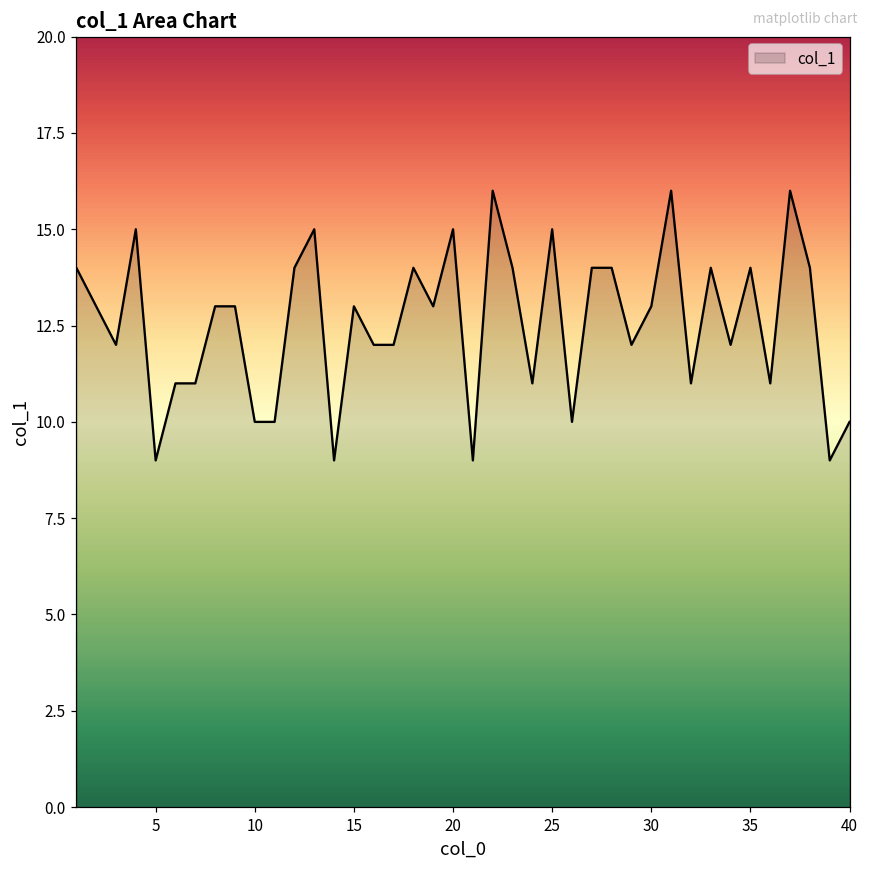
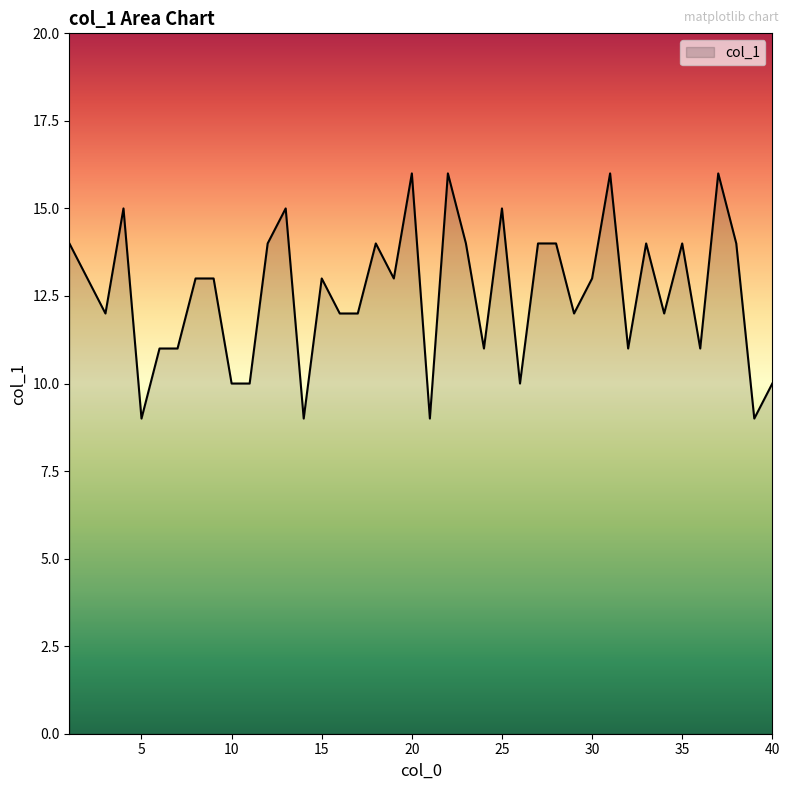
  {
    "5": 9,
    "10": 10,
    "15": 13,
-   "20": 15,
+   "20": 16,
    "25": 15,
    "30": 13,
    "35": 14,
    "40": 10
  }
